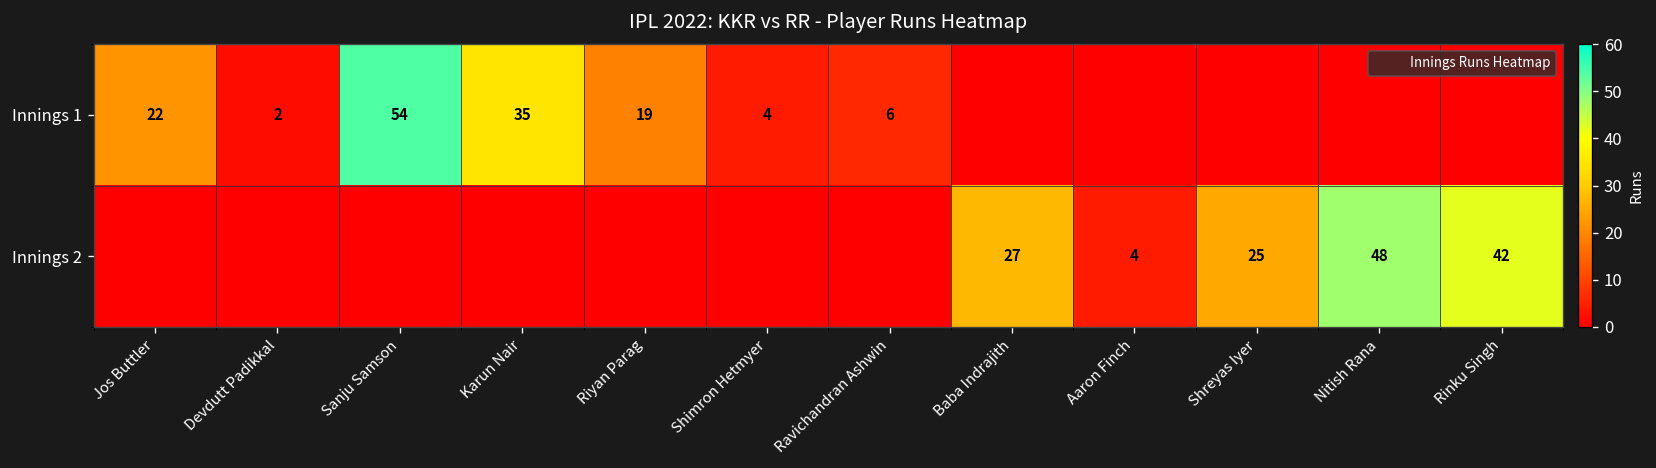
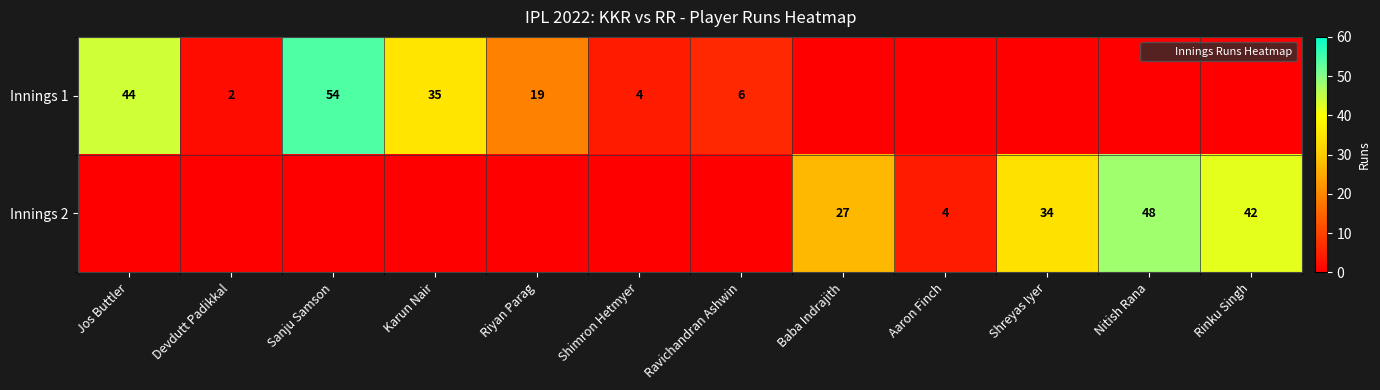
  {
    "Innings 1": {
-     "Jos Buttler": 22,
+     "Jos Buttler": 44,
      "Devdutt Padikkal": 2,
      "Sanju Samson": 54,
      "Karun Nair": 35,
      "Riyan Parag": 19,
      "Shimron Hetmyer": 4,
      "Ravichandran Ashwin": 6
    },
    "Innings 2": {
      "Baba Indrajith": 27,
      "Aaron Finch": 4,
-     "Shreyas Iyer": 25,
+     "Shreyas Iyer": 34,
      "Nitish Rana": 48,
      "Rinku Singh": 42
    }
  }
